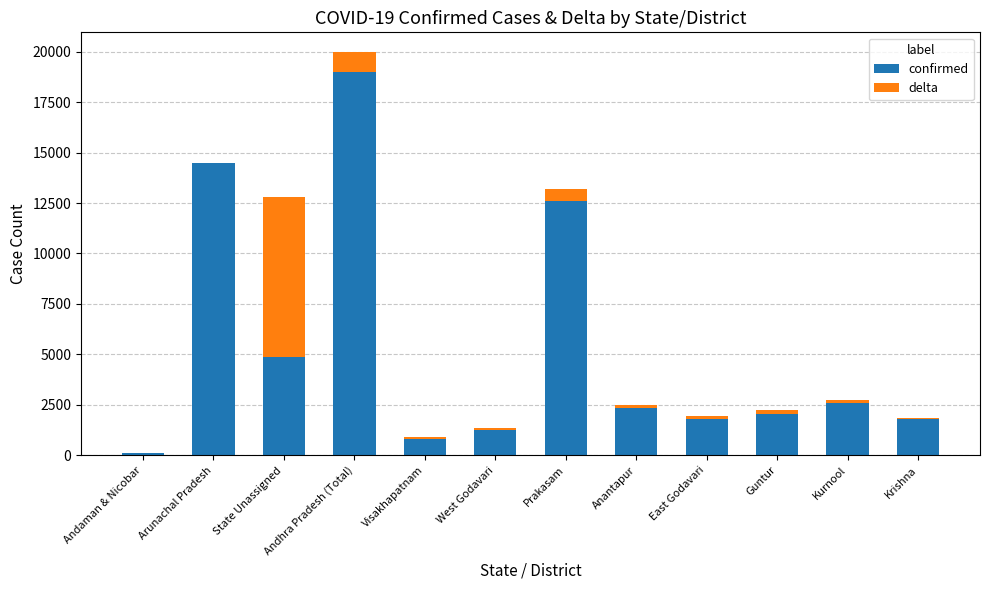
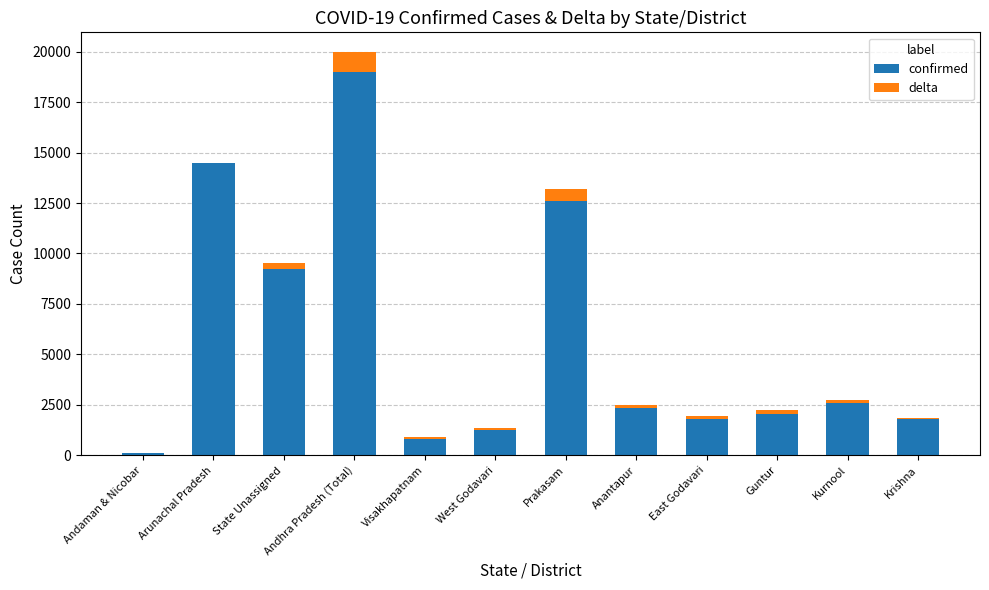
  {
    "confirmed": {
      "Andaman & Nicobar": 100,
      "Arunachal Pradesh": 14500,
-     "State Unassigned": 4900,
+     "State Unassigned": 9200,
      "Andhra Pradesh (Total)": 19000,
      "Visakhapatnam": 800,
      "West Godavari": 1300,
      "Prakasam": 12600,
      "Anantapur": 2300,
      "East Godavari": 1800,
      "Guntur": 2000,
      "Kurnool": 2600,
      "Krishna": 1800
    },
    "delta": {
      "Andaman & Nicobar": 0,
      "Arunachal Pradesh": 0,
-     "State Unassigned": 7900,
+     "State Unassigned": 300,
      "Andhra Pradesh (Total)": 1000,
      "Prakasam": 600,
      "Anantapur": 100,
      "East Godavari": 200,
      "Guntur": 200,
      "Kurnool": 100
    }
  }
